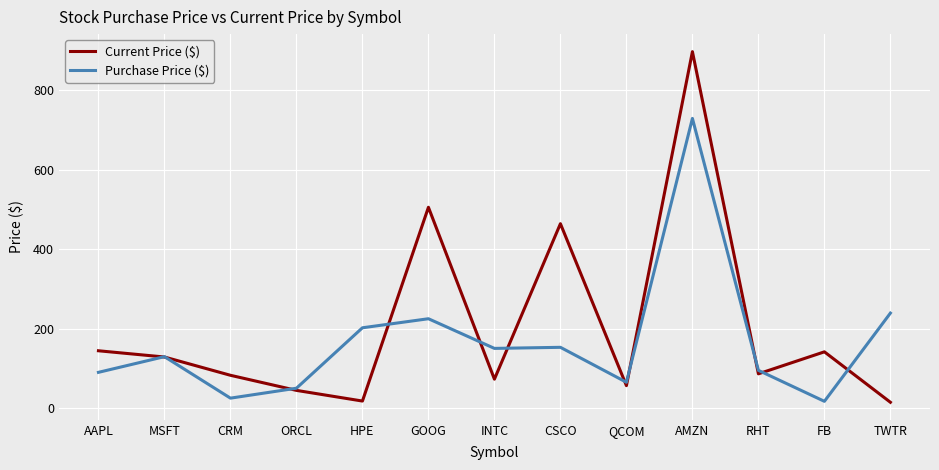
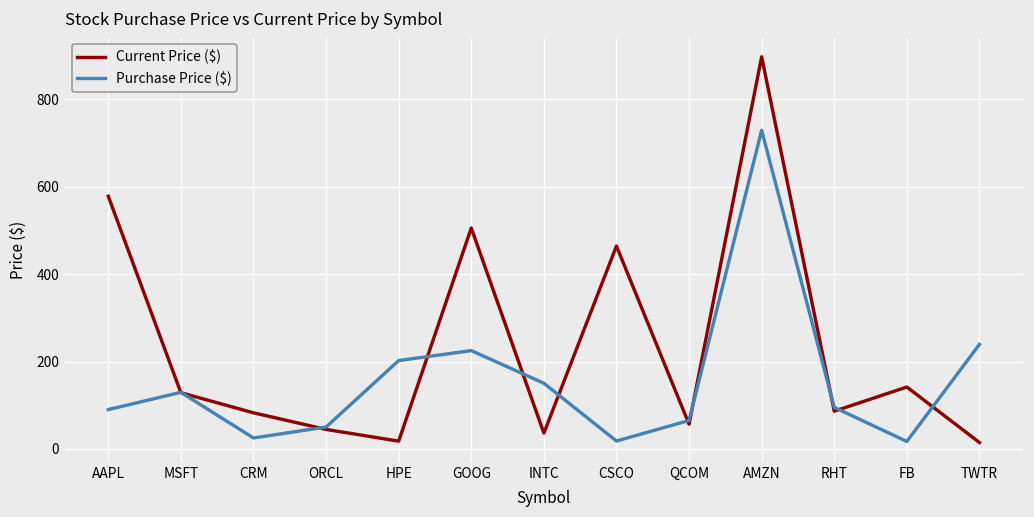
  {
    "Current Price ($)": {
-     "AAPL": 140,
+     "AAPL": 580,
      "CRM": 80,
      "HPE": 20,
      "GOOG": 510,
-     "INTC": 70,
+     "INTC": 40,
      "CSCO": 460,
      "QCOM": 60,
      "AMZN": 900,
      "RHT": 90,
      "FB": 140,
      "TWTR": 10
    },
    "Purchase Price ($)": {
      "AAPL": 90,
      "CRM": 30,
      "HPE": 200,
      "GOOG": 230,
      "INTC": 150,
-     "CSCO": 150,
+     "CSCO": 20,
      "QCOM": 70,
      "AMZN": 730,
      "RHT": 100,
      "FB": 20,
      "TWTR": 240
    }
  }
